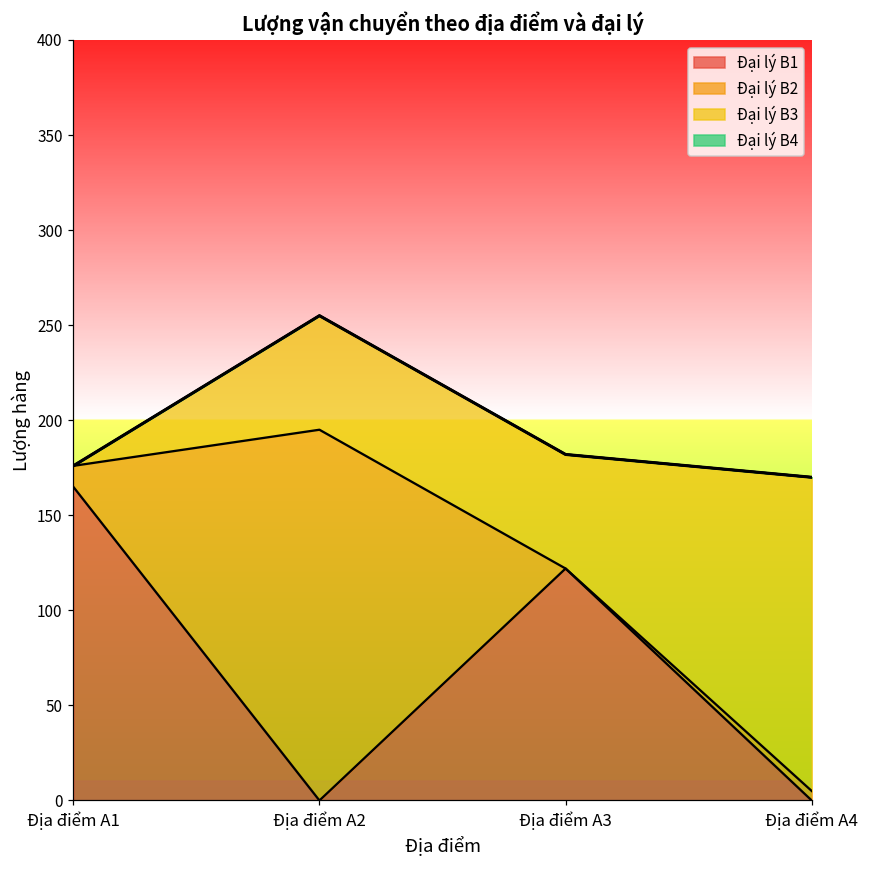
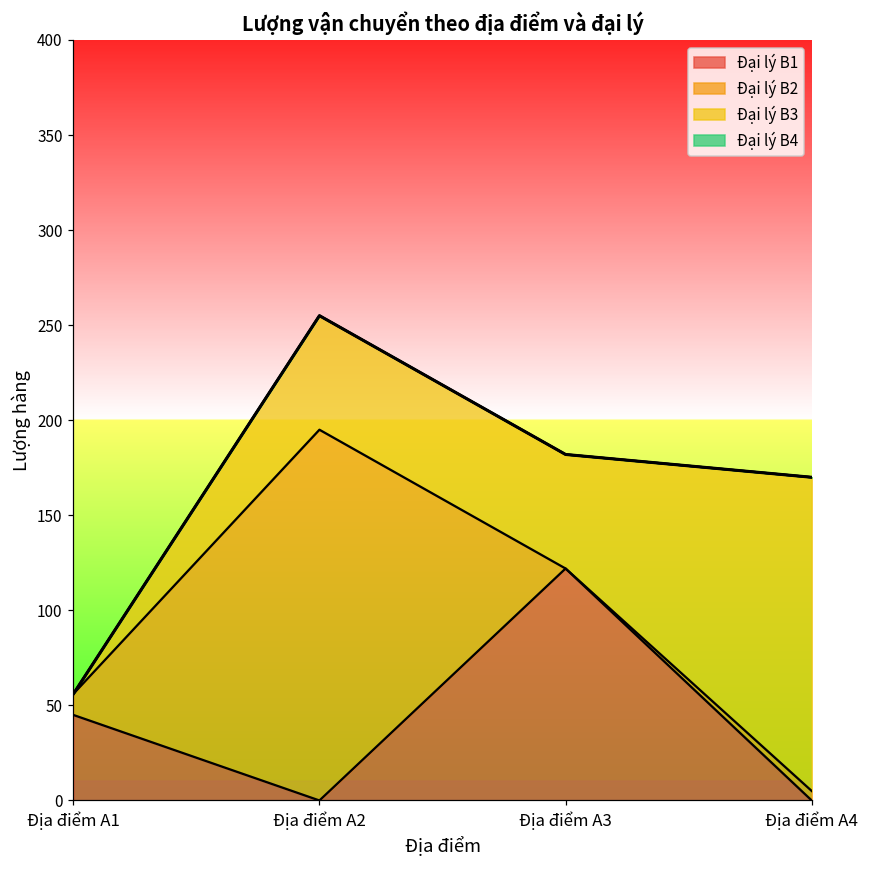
  {
    "Đại lý B1": {
-     "Địa điểm A1": 165
+     "Địa điểm A1": 45
    },
    "Đại lý B2": {
      "Địa điểm A2": 195
    }
  }
